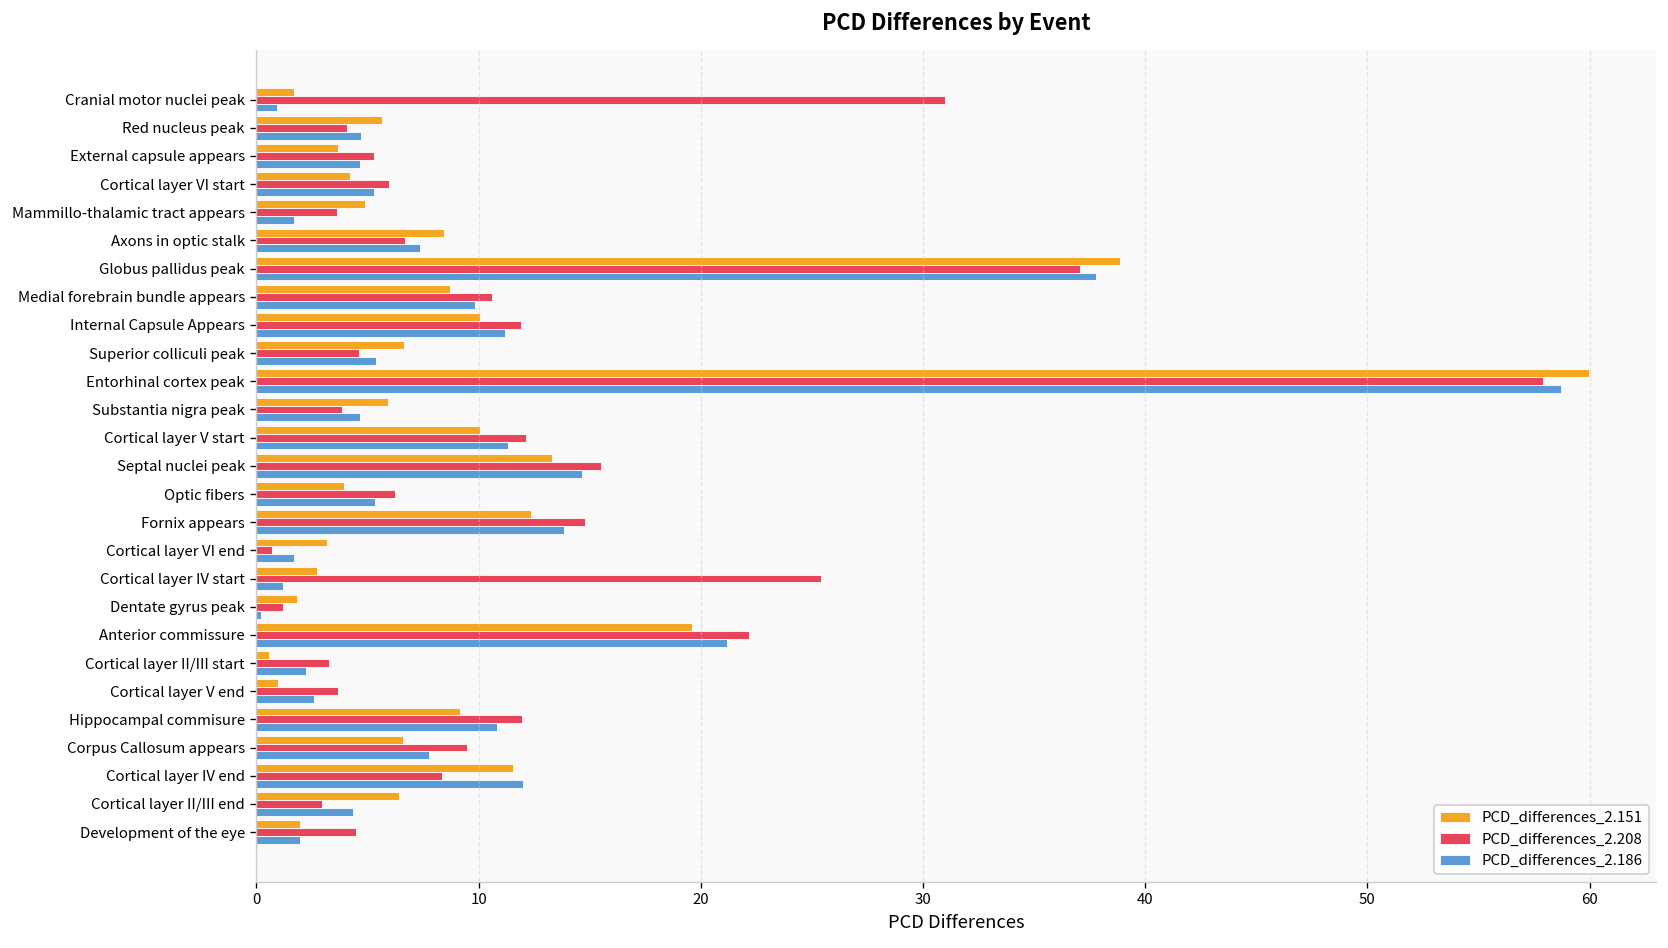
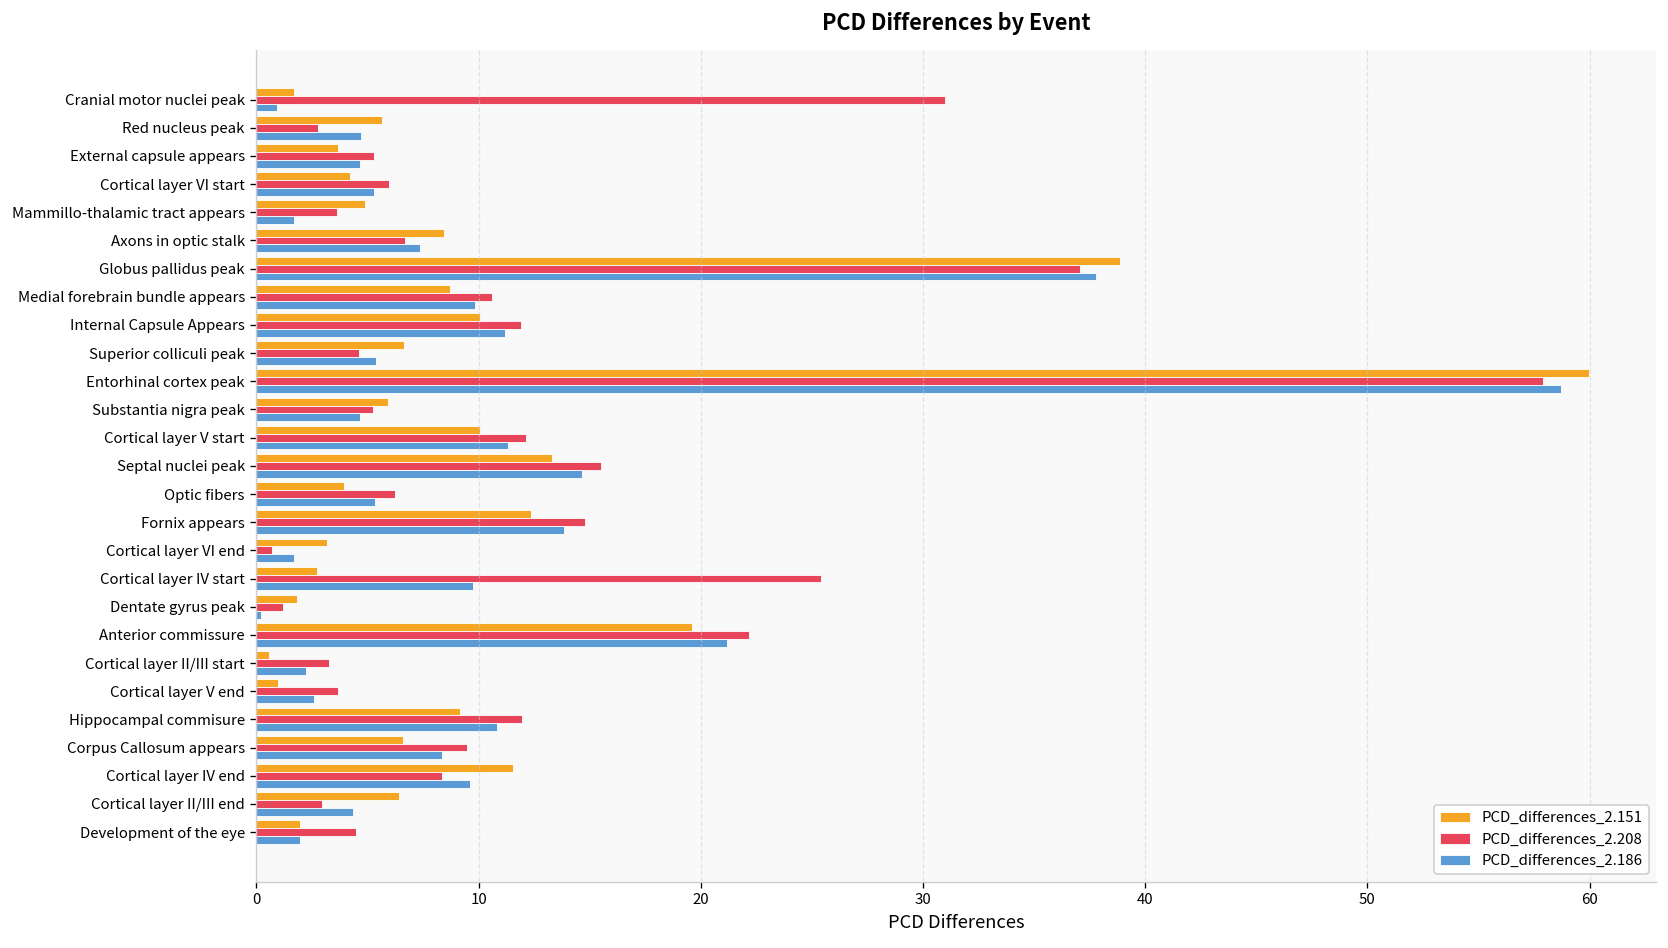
  {
    "PCD_differences_2.151": {
      "Cranial motor nuclei peak": 1.7,
      "Red nucleus peak": 5.7,
      "External capsule appears": 3.7,
      "Cortical layer VI start": 4.2,
      "Mammillo-thalamic tract appears": 4.9,
      "Axons in optic stalk": 8.4,
      "Globus pallidus peak": 38.9,
      "Medial forebrain bundle appears": 8.7,
      "Internal Capsule Appears": 10.1,
      "Superior colliculi peak": 6.7,
      "Entorhinal cortex peak": 60.0,
      "Substantia nigra peak": 5.9,
      "Cortical layer V start": 10.0,
      "Septal nuclei peak": 13.3,
      "Optic fibers": 3.9,
      "Fornix appears": 12.3,
      "Cortical layer VI end": 3.2,
      "Cortical layer IV start": 2.7,
      "Dentate gyrus peak": 1.8,
      "Anterior commissure": 19.6,
      "Cortical layer II/III start": 0.6,
      "Cortical layer V end": 1.0,
      "Hippocampal commisure": 9.1,
      "Corpus Callosum appears": 6.6,
      "Cortical layer IV end": 11.5,
      "Cortical layer II/III end": 6.4,
      "Development of the eye": 2.0
    },
    "PCD_differences_2.208": {
      "Cranial motor nuclei peak": 31.0,
-     "Red nucleus peak": 4.1,
+     "Red nucleus peak": 2.8,
      "External capsule appears": 5.3,
      "Cortical layer VI start": 6.0,
      "Mammillo-thalamic tract appears": 3.6,
      "Axons in optic stalk": 6.7,
      "Globus pallidus peak": 37.1,
      "Medial forebrain bundle appears": 10.6,
      "Internal Capsule Appears": 11.9,
      "Superior colliculi peak": 4.6,
      "Entorhinal cortex peak": 57.9,
-     "Substantia nigra peak": 3.9,
+     "Substantia nigra peak": 5.3,
      "Cortical layer V start": 12.1,
      "Septal nuclei peak": 15.5,
      "Optic fibers": 6.2,
      "Fornix appears": 14.8,
      "Cortical layer VI end": 0.7,
      "Cortical layer IV start": 25.4,
      "Dentate gyrus peak": 1.2,
      "Anterior commissure": 22.2,
      "Cortical layer II/III start": 3.3,
      "Cortical layer V end": 3.7,
      "Hippocampal commisure": 11.9,
      "Corpus Callosum appears": 9.5,
      "Cortical layer IV end": 8.4,
      "Cortical layer II/III end": 3.0,
      "Development of the eye": 4.5
    },
    "PCD_differences_2.186": {
      "Cranial motor nuclei peak": 0.9,
      "Red nucleus peak": 4.7,
      "External capsule appears": 4.7,
      "Cortical layer VI start": 5.3,
      "Mammillo-thalamic tract appears": 1.7,
      "Axons in optic stalk": 7.4,
      "Globus pallidus peak": 37.8,
      "Medial forebrain bundle appears": 9.9,
      "Internal Capsule Appears": 11.2,
      "Superior colliculi peak": 5.4,
      "Entorhinal cortex peak": 58.7,
      "Substantia nigra peak": 4.7,
      "Cortical layer V start": 11.3,
      "Septal nuclei peak": 14.6,
      "Optic fibers": 5.3,
      "Fornix appears": 13.8,
      "Cortical layer VI end": 1.7,
-     "Cortical layer IV start": 1.2,
+     "Cortical layer IV start": 9.7,
      "Dentate gyrus peak": 0.2,
      "Anterior commissure": 21.2,
      "Cortical layer II/III start": 2.2,
      "Cortical layer V end": 2.6,
      "Hippocampal commisure": 10.8,
-     "Corpus Callosum appears": 7.8,
-     "Cortical layer IV end": 12.0,
+     "Corpus Callosum appears": 8.3,
+     "Cortical layer IV end": 9.6,
      "Cortical layer II/III end": 4.3,
      "Development of the eye": 1.9
    }
  }
